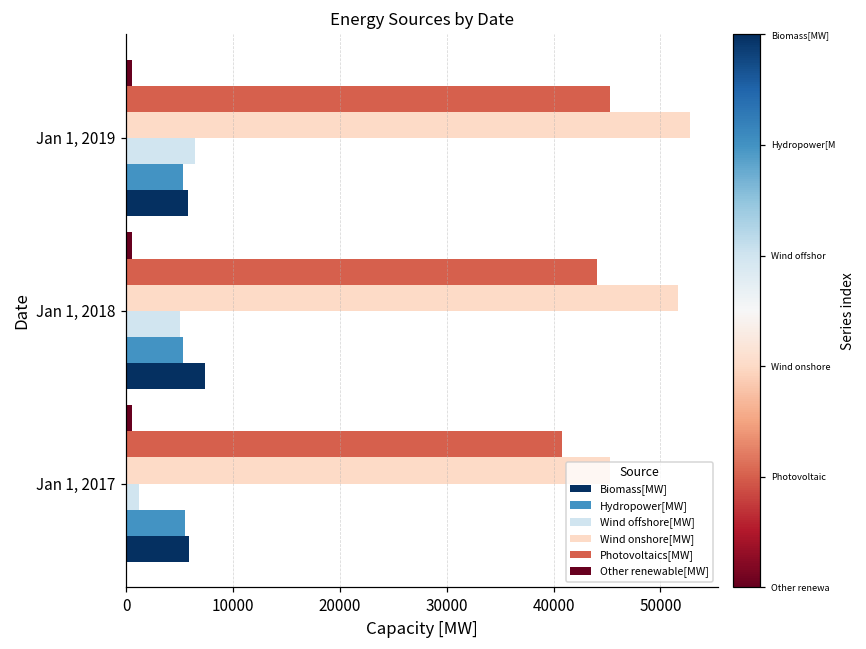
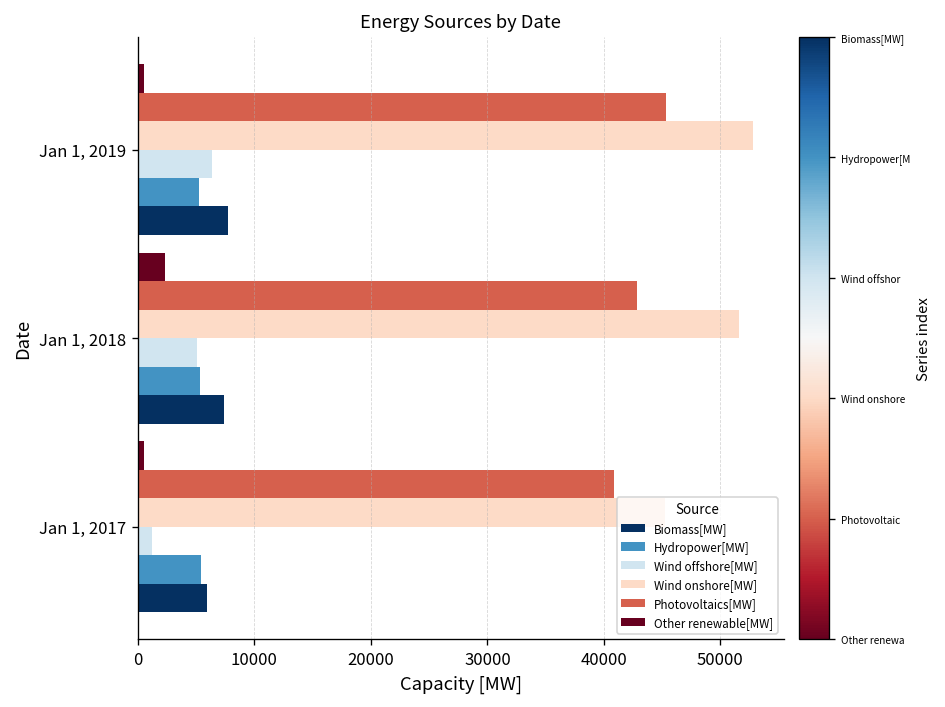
  {
    "Biomass[MW]": {
-     "Jan 1, 2019": 6000,
+     "Jan 1, 2019": 8000,
      "Jan 1, 2018": 7000,
      "Jan 1, 2017": 6000
    },
    "Hydropower[MW]": {
      "Jan 1, 2019": 5000,
      "Jan 1, 2018": 5000,
      "Jan 1, 2017": 5000
    },
    "Wind offshore[MW]": {
      "Jan 1, 2019": 6000,
      "Jan 1, 2018": 5000,
      "Jan 1, 2017": 1000
    },
    "Wind onshore[MW]": {
      "Jan 1, 2019": 53000,
      "Jan 1, 2018": 52000
    },
    "Photovoltaics[MW]": {
      "Jan 1, 2019": 45000,
-     "Jan 1, 2018": 44000,
+     "Jan 1, 2018": 43000,
      "Jan 1, 2017": 41000
    },
    "Other renewable[MW]": {
      "Jan 1, 2019": 0,
-     "Jan 1, 2018": 1000,
+     "Jan 1, 2018": 2000,
      "Jan 1, 2017": 1000
    }
  }
